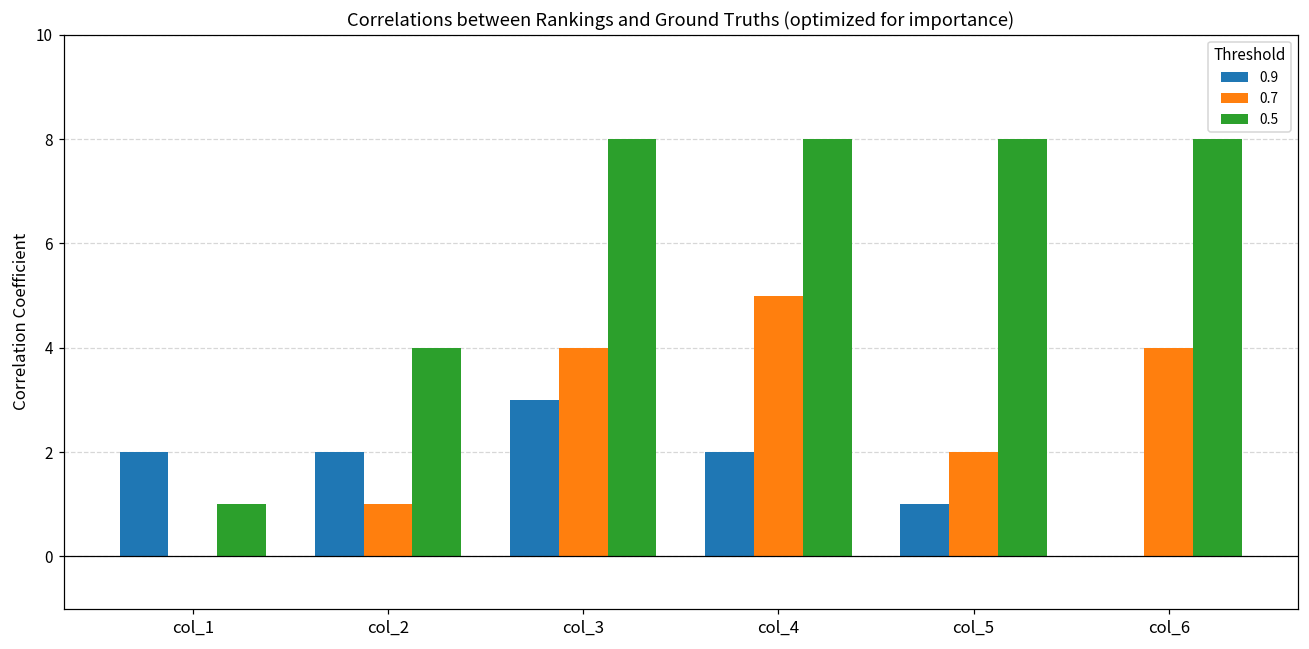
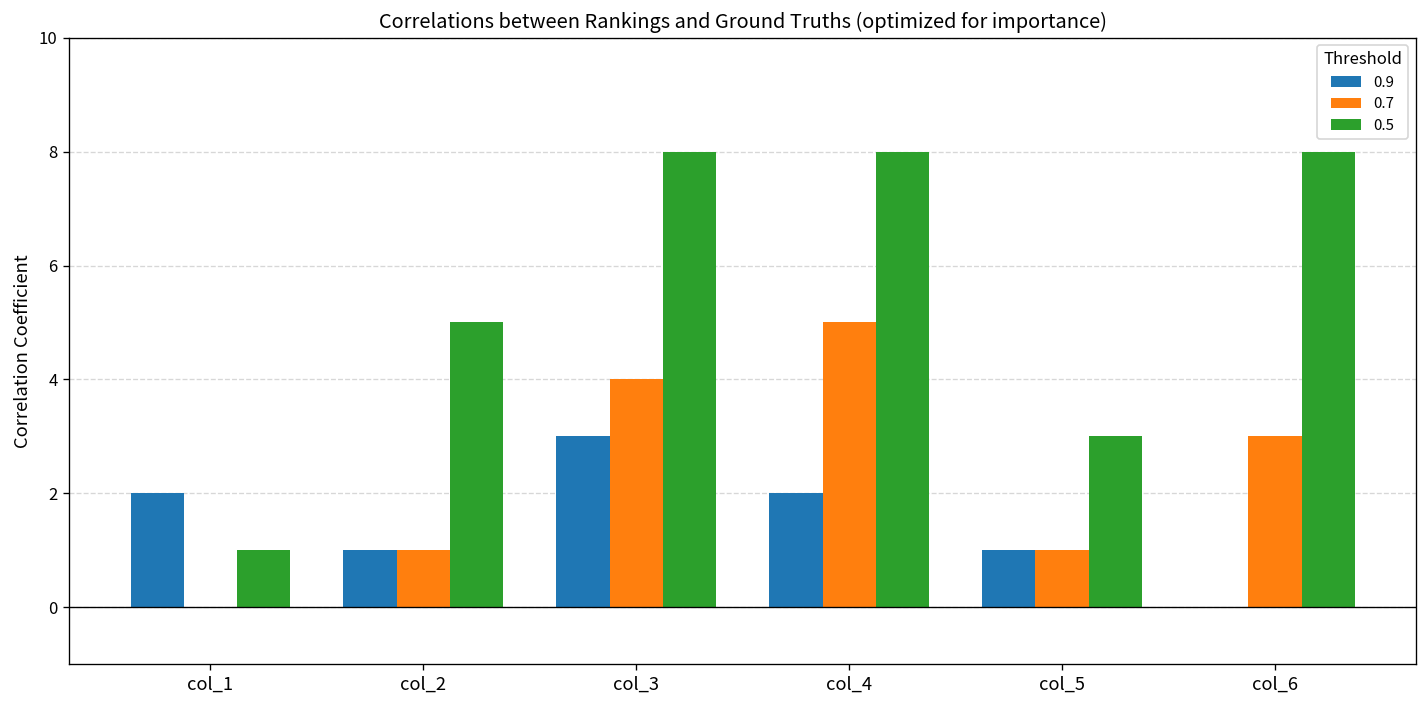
  {
    "0.9": {
      "col_1": 2,
-     "col_2": 2,
+     "col_2": 1,
      "col_3": 3,
      "col_4": 2,
      "col_5": 1,
      "col_6": 0
    },
    "0.7": {
      "col_1": 0,
      "col_2": 1,
      "col_3": 4,
      "col_4": 5,
-     "col_5": 2,
-     "col_6": 4
+     "col_5": 1,
+     "col_6": 3
    },
    "0.5": {
      "col_1": 1,
-     "col_2": 4,
+     "col_2": 5,
      "col_3": 8,
      "col_4": 8,
-     "col_5": 8,
+     "col_5": 3,
      "col_6": 8
    }
  }
